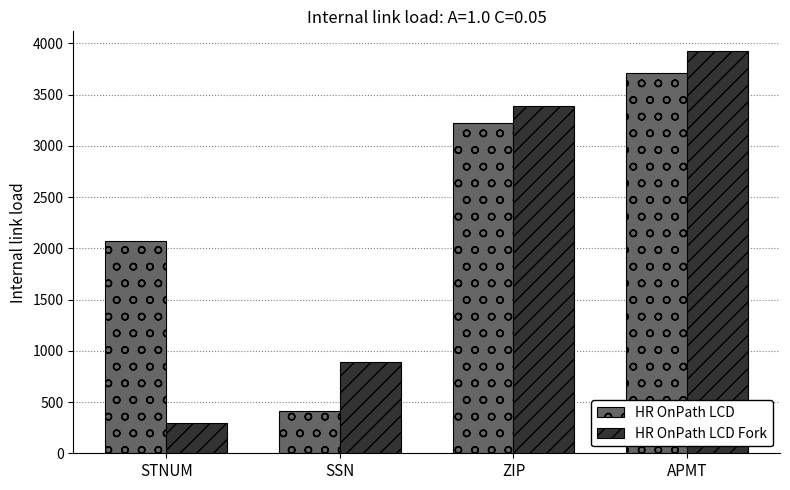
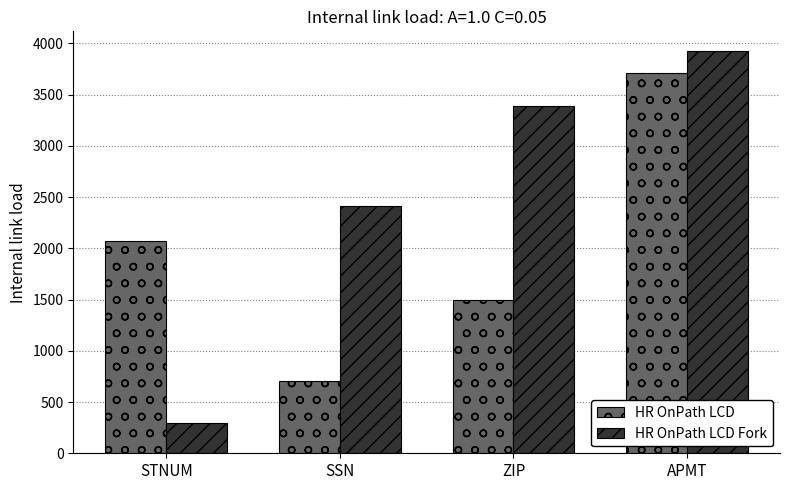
  {
    "HR OnPath LCD": {
      "STNUM": 2070,
-     "SSN": 410,
-     "ZIP": 3220,
+     "SSN": 700,
+     "ZIP": 1500,
      "APMT": 3710
    },
    "HR OnPath LCD Fork": {
      "STNUM": 300,
-     "SSN": 890,
+     "SSN": 2410,
      "ZIP": 3380,
      "APMT": 3920
    }
  }
